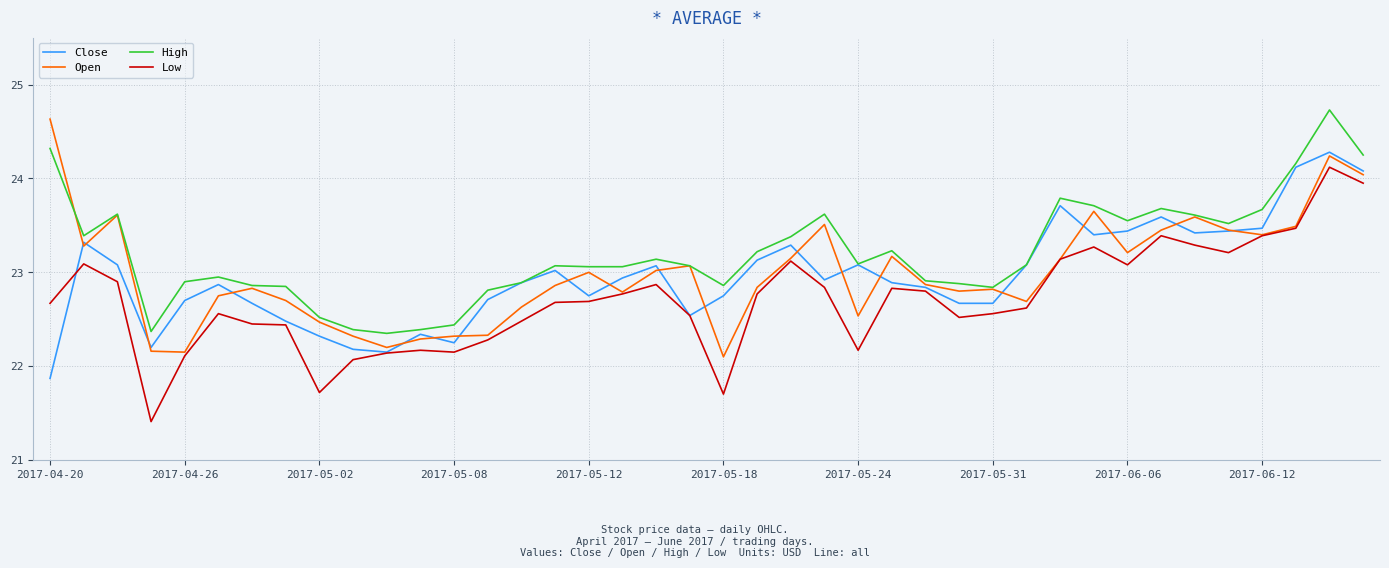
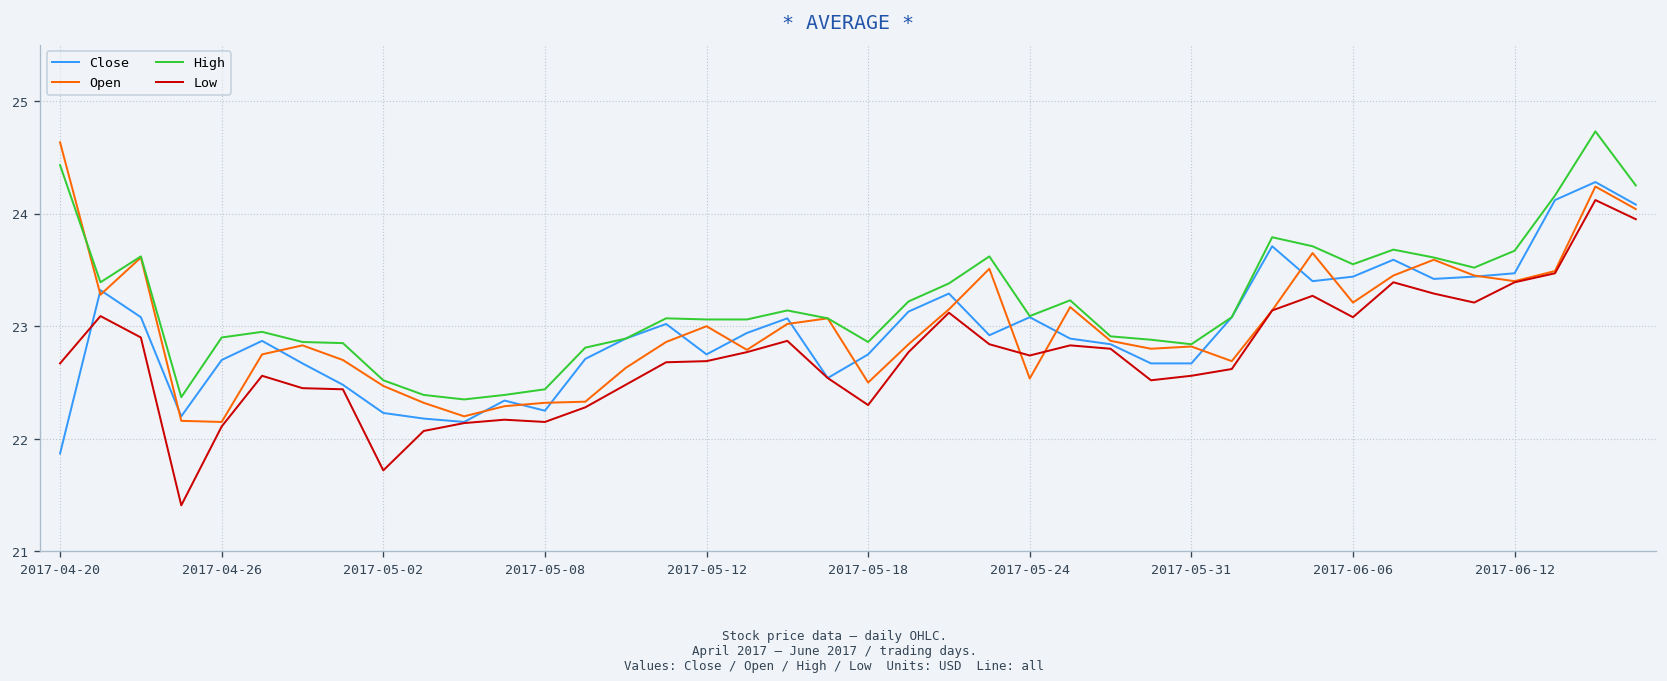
  {
    "Close": {
      "2017-04-20": 21.9,
      "2017-04-26": 22.7,
-     "2017-05-02": 22.3,
+     "2017-05-02": 22.2,
      "2017-05-08": 22.3,
      "2017-05-12": 22.8,
      "2017-05-18": 22.8,
      "2017-05-31": 22.7,
      "2017-06-06": 23.4,
      "2017-06-12": 23.5
    },
    "Open": {
      "2017-04-20": 24.6,
      "2017-04-26": 22.2,
      "2017-05-02": 22.5,
      "2017-05-08": 22.3,
      "2017-05-12": 23.0,
-     "2017-05-18": 22.1,
+     "2017-05-18": 22.5,
      "2017-05-24": 22.5,
      "2017-06-06": 23.2
    },
    "High": {
-     "2017-04-20": 24.3,
+     "2017-04-20": 24.4,
      "2017-04-26": 22.9,
      "2017-05-02": 22.5,
      "2017-05-08": 22.4,
      "2017-05-12": 23.1,
      "2017-05-18": 22.9,
      "2017-06-06": 23.5,
      "2017-06-12": 23.7
    },
    "Low": {
      "2017-04-20": 22.7,
      "2017-04-26": 22.1,
      "2017-05-02": 21.7,
      "2017-05-08": 22.2,
      "2017-05-12": 22.7,
-     "2017-05-18": 21.7,
-     "2017-05-24": 22.2,
+     "2017-05-18": 22.3,
+     "2017-05-24": 22.7,
      "2017-05-31": 22.6,
      "2017-06-06": 23.1
    }
  }
